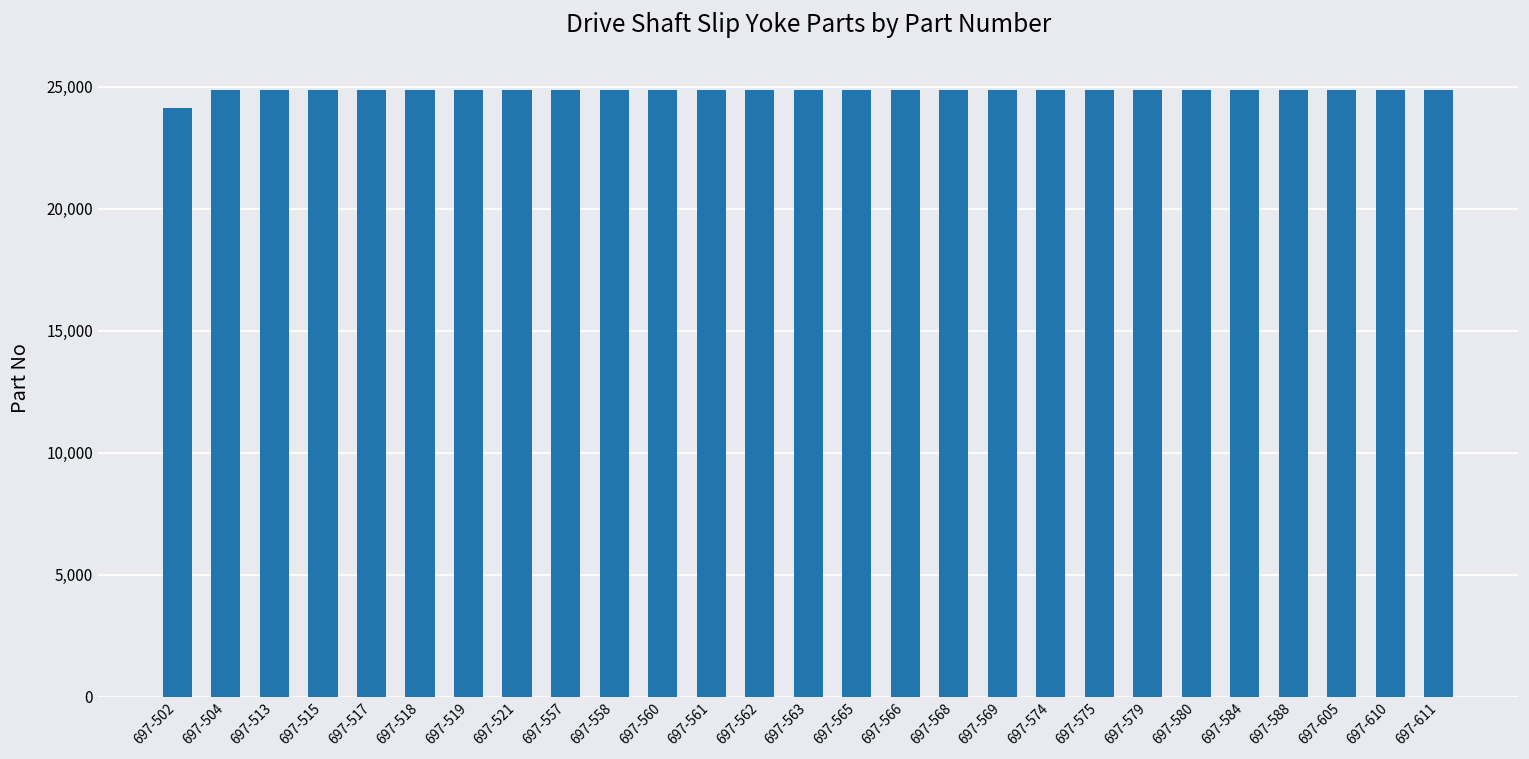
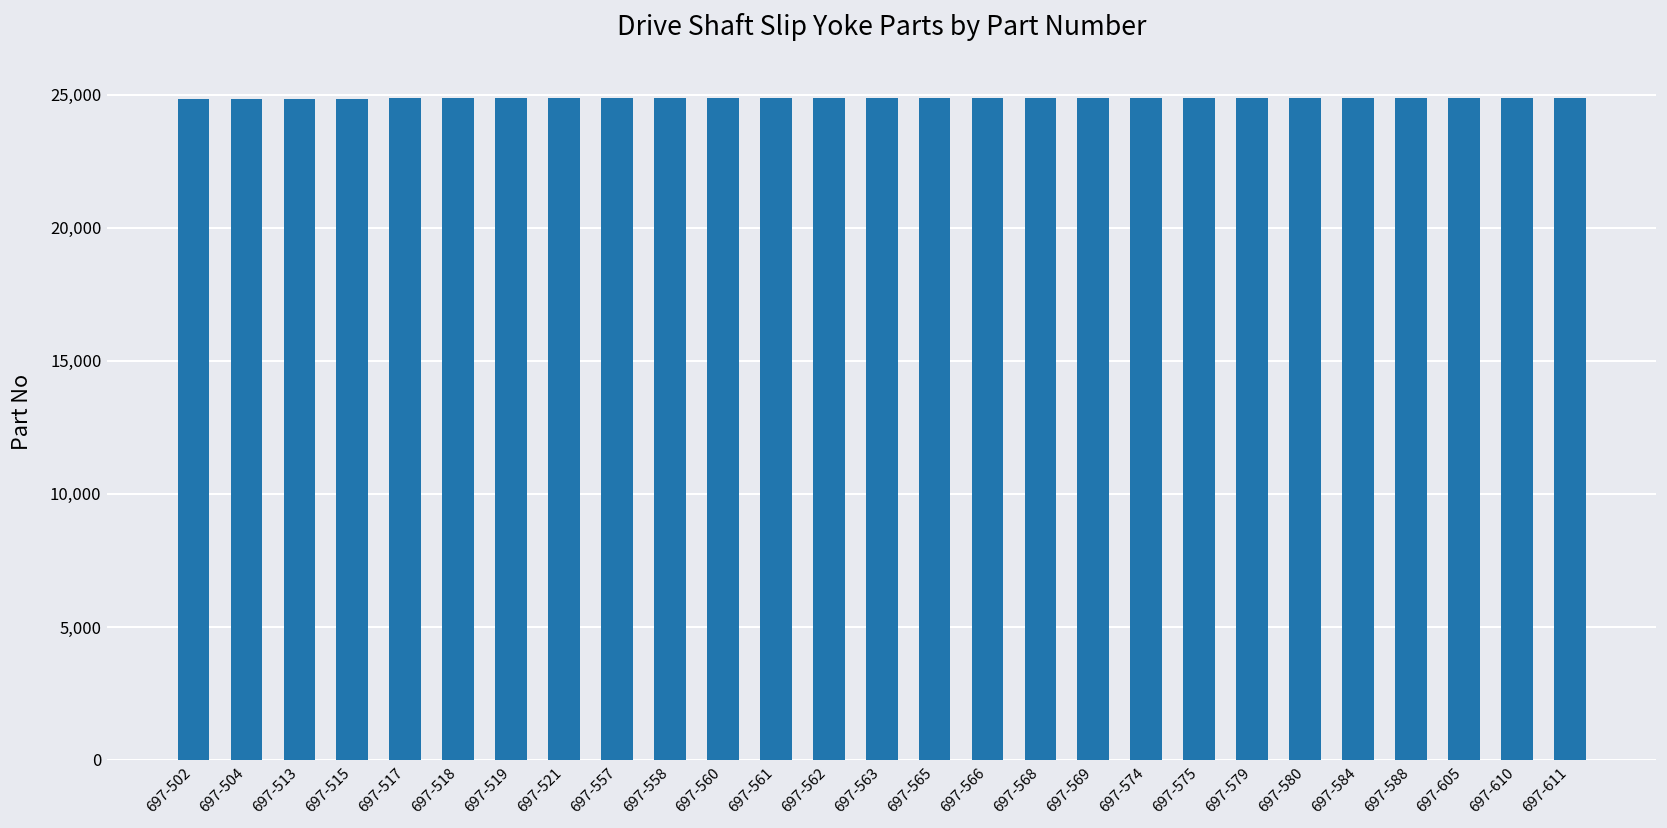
  {
-   "697-502": "24,100",
+   "697-502": "24,900",
    "697-504": "24,900",
    "697-513": "24,900",
    "697-515": "24,900",
    "697-517": "24,900",
    "697-518": "24,900",
    "697-519": "24,900",
    "697-521": "24,900",
    "697-557": "24,900",
    "697-558": "24,900",
    "697-560": "24,900",
    "697-561": "24,900",
    "697-562": "24,900",
    "697-563": "24,900",
    "697-565": "24,900",
    "697-566": "24,900",
    "697-568": "24,900",
    "697-569": "24,900",
    "697-574": "24,900",
    "697-575": "24,900",
    "697-579": "24,900",
    "697-580": "24,900",
    "697-584": "24,900",
    "697-588": "24,900",
    "697-605": "24,900",
    "697-610": "24,900",
    "697-611": "24,900"
  }
